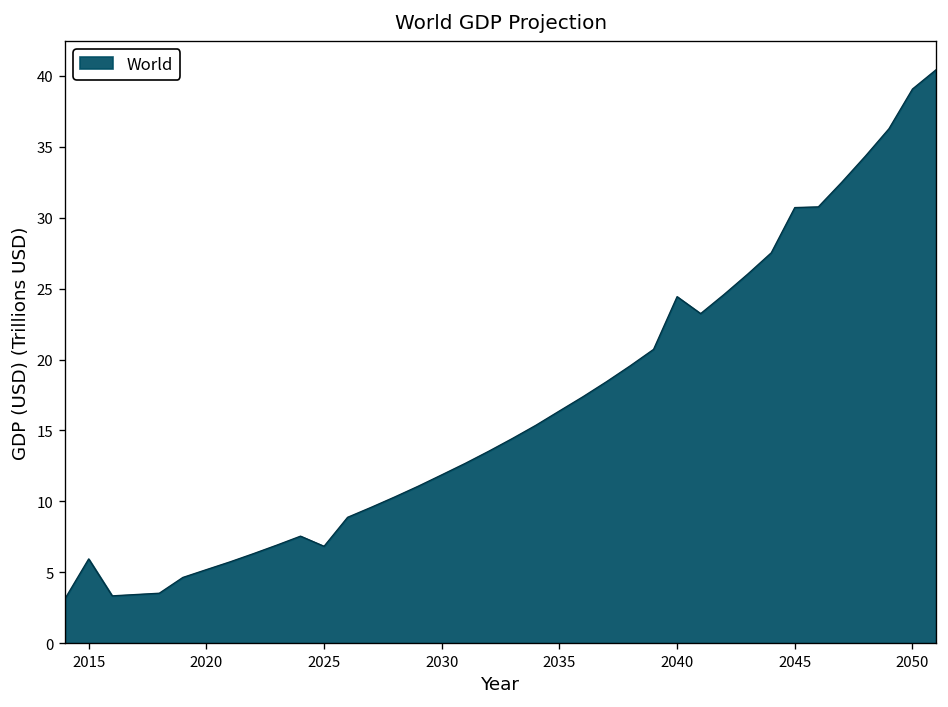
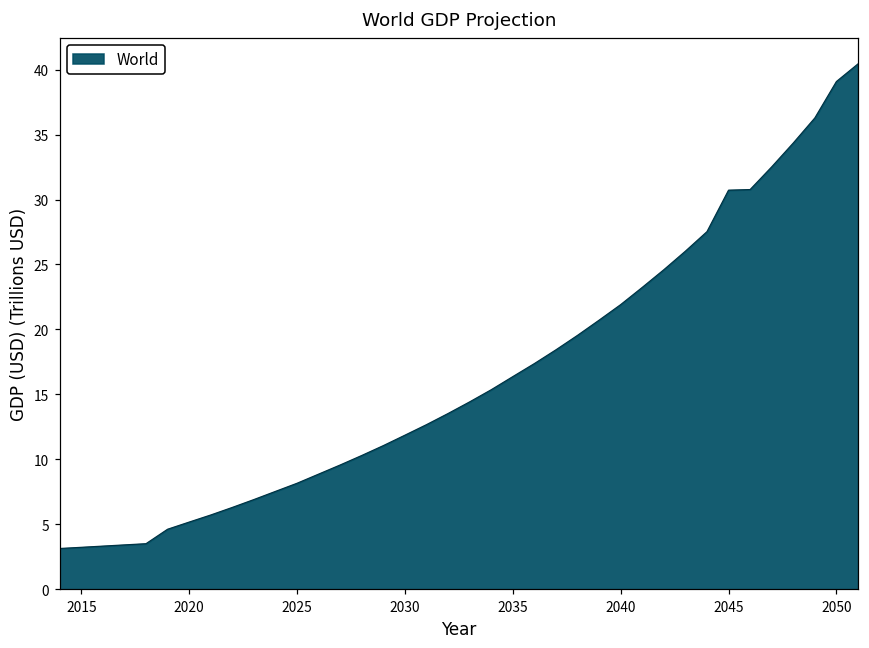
  {
-   "2015": 5.9,
+   "2015": 3.2,
    "2020": 5.2,
-   "2025": 6.8,
+   "2025": 8.2,
    "2030": 11.9,
    "2035": 16.4,
-   "2040": 24.4,
+   "2040": 21.9,
    "2045": 30.7,
    "2050": 39.1
  }
